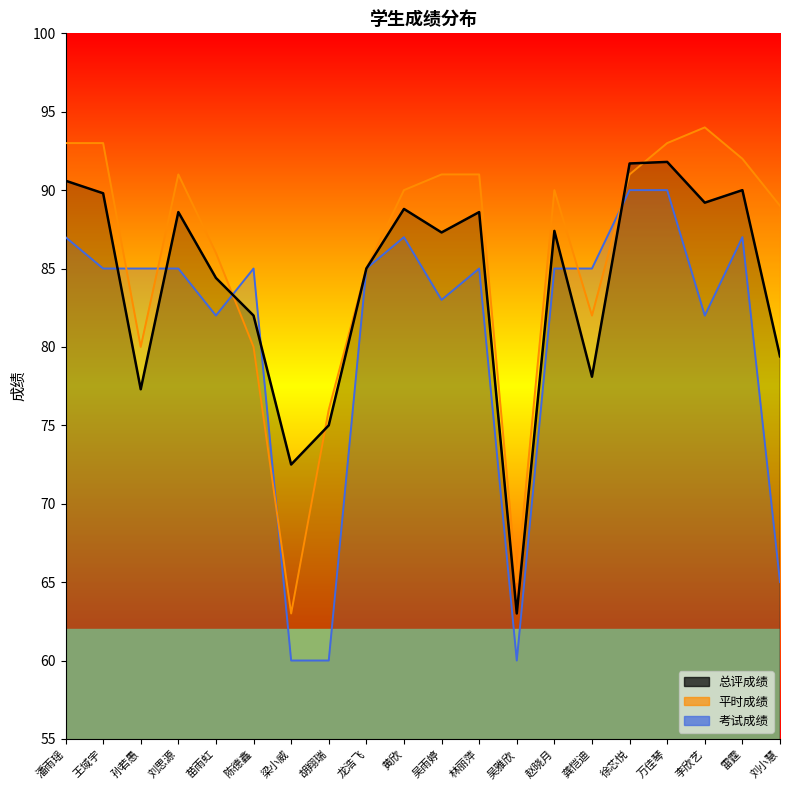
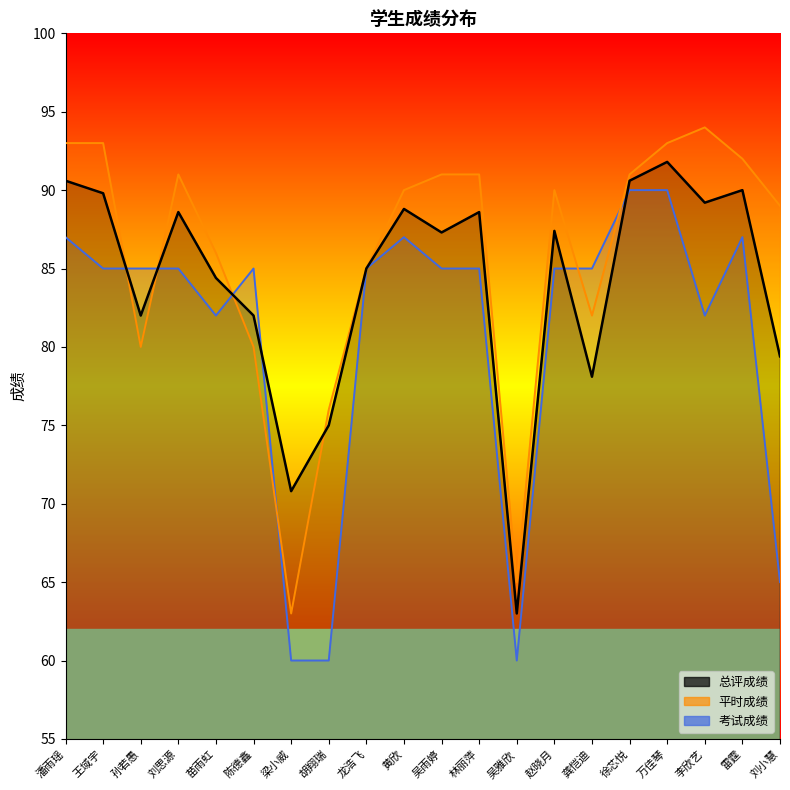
  {
    "考试成绩": {
      "潘雨瑶": 87,
      "王域宇": 85,
      "孙若愚": 85,
      "刘思源": 85,
      "苗雨虹": 82,
      "陈德鑫": 85,
      "黄欣": 87,
-     "吴雨婷": 83,
+     "吴雨婷": 85,
      "林丽萍": 85,
      "赵晓月": 85,
      "龚恺迪": 85,
      "徐芯悦": 90,
      "万佳琴": 90,
      "李欣艺": 82,
      "雷霆": 87,
      "刘小慧": 65
    },
    "平时成绩": {
      "潘雨瑶": 93.0,
      "王域宇": 93.0,
      "孙若愚": 80.0,
      "刘思源": 91.0,
      "苗雨虹": 86.0,
      "陈德鑫": 80.0,
      "梁小威": 63.0,
      "胡翔瑞": 76.0,
      "黄欣": 90.0,
      "吴雨婷": 91.0,
      "林丽萍": 91.0,
      "吴雅欣": 65.0,
      "赵晓月": 90.0,
      "龚恺迪": 82.0,
      "徐芯悦": 91.0,
      "万佳琴": 93.0,
      "李欣艺": 94.0,
      "雷霆": 92.0,
      "刘小慧": 89.0
    },
    "总评成绩": {
      "潘雨瑶": 90.6,
      "王域宇": 89.8,
-     "孙若愚": 77.3,
+     "孙若愚": 82.0,
      "刘思源": 88.6,
      "苗雨虹": 84.4,
      "陈德鑫": 82.0,
-     "梁小威": 72.5,
+     "梁小威": 70.8,
      "胡翔瑞": 75.0,
      "黄欣": 88.8,
      "吴雨婷": 87.3,
      "林丽萍": 88.6,
      "吴雅欣": 63.0,
      "赵晓月": 87.4,
      "龚恺迪": 78.1,
-     "徐芯悦": 91.7,
+     "徐芯悦": 90.6,
      "万佳琴": 91.8,
      "李欣艺": 89.2,
      "雷霆": 90.0,
      "刘小慧": 79.4
    }
  }
